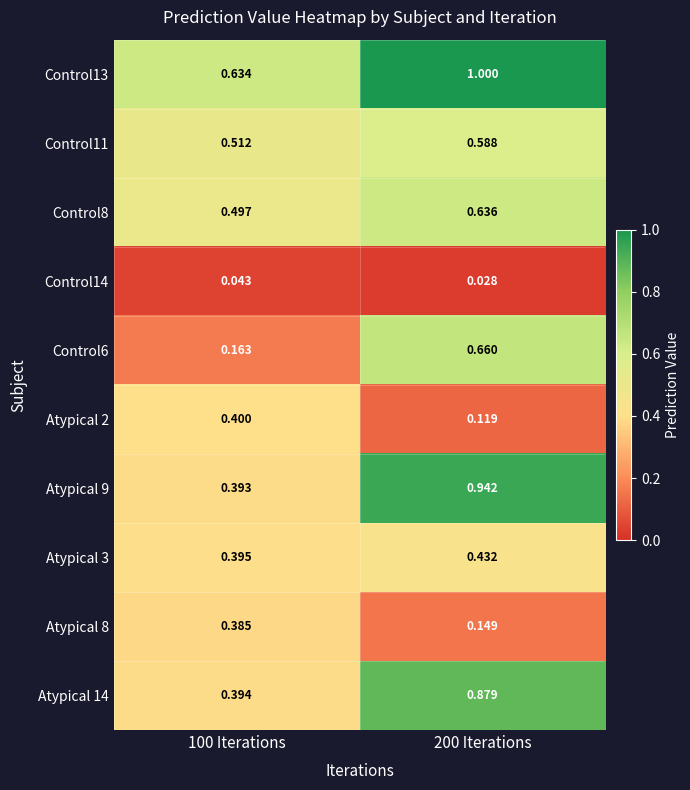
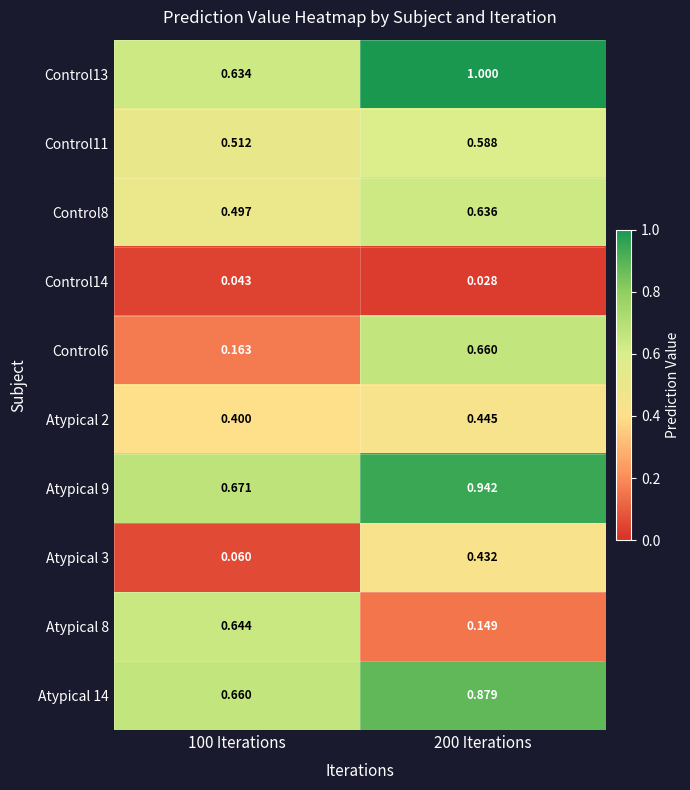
  {
    "Control13": {
      "100 Iterations": 0.634,
      "200 Iterations": 1.000
    },
    "Control11": {
      "100 Iterations": 0.512,
      "200 Iterations": 0.588
    },
    "Control8": {
      "100 Iterations": 0.497,
      "200 Iterations": 0.636
    },
    "Control14": {
      "100 Iterations": 0.043,
      "200 Iterations": 0.028
    },
    "Control6": {
      "100 Iterations": 0.163,
      "200 Iterations": 0.660
    },
    "Atypical 2": {
      "100 Iterations": 0.400,
-     "200 Iterations": 0.119
+     "200 Iterations": 0.445
    },
    "Atypical 9": {
-     "100 Iterations": 0.393,
+     "100 Iterations": 0.671,
      "200 Iterations": 0.942
    },
    "Atypical 3": {
-     "100 Iterations": 0.395,
+     "100 Iterations": 0.060,
      "200 Iterations": 0.432
    },
    "Atypical 8": {
-     "100 Iterations": 0.385,
+     "100 Iterations": 0.644,
      "200 Iterations": 0.149
    },
    "Atypical 14": {
-     "100 Iterations": 0.394,
+     "100 Iterations": 0.660,
      "200 Iterations": 0.879
    }
  }
